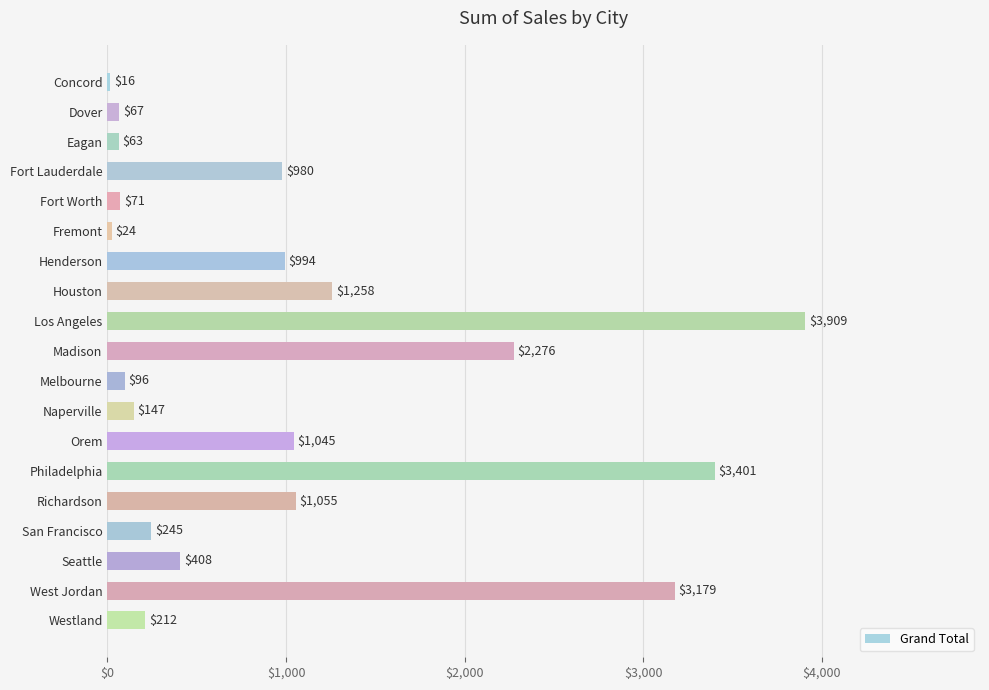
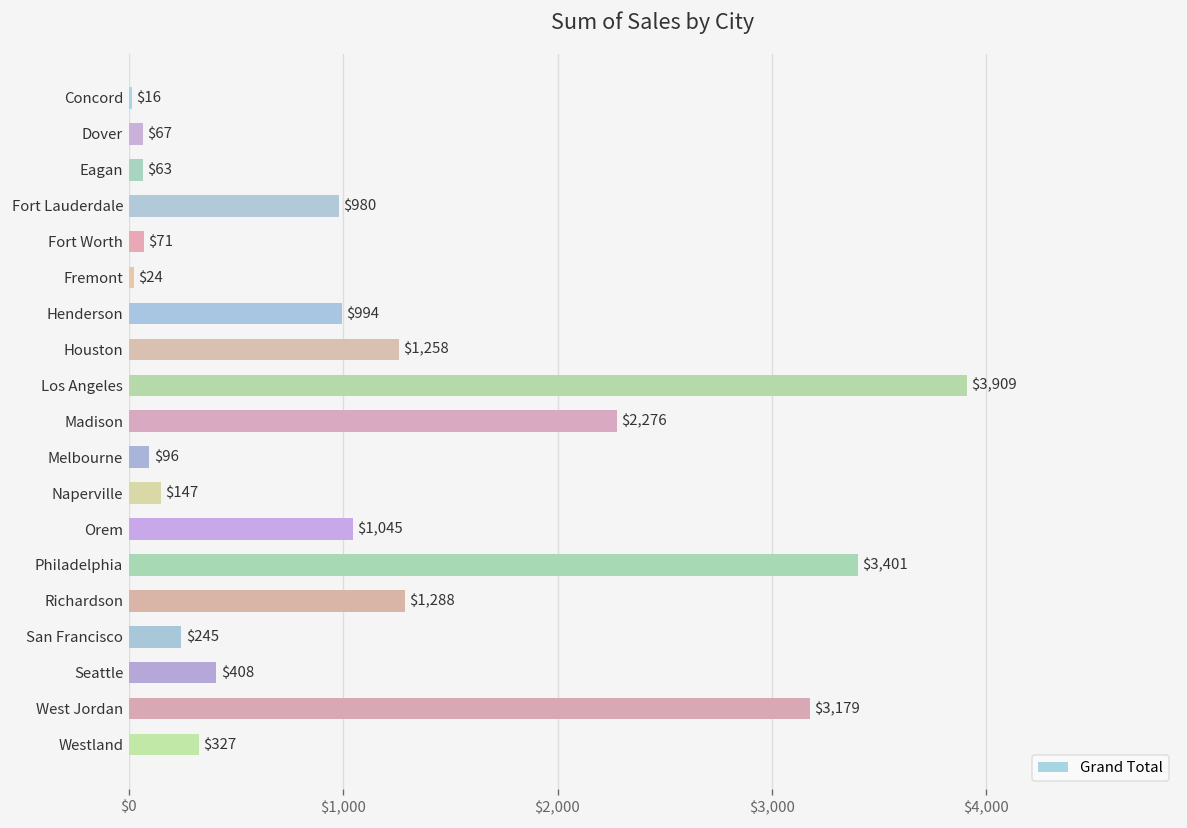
  {
    "Concord": "$16",
    "Dover": "$67",
    "Eagan": "$63",
    "Fort Lauderdale": "$980",
    "Fort Worth": "$71",
    "Fremont": "$24",
    "Henderson": "$994",
    "Houston": "$1,258",
    "Los Angeles": "$3,909",
    "Madison": "$2,276",
    "Melbourne": "$96",
    "Naperville": "$147",
    "Orem": "$1,045",
    "Philadelphia": "$3,401",
-   "Richardson": "$1,055",
+   "Richardson": "$1,288",
    "San Francisco": "$245",
    "Seattle": "$408",
    "West Jordan": "$3,179",
-   "Westland": "$212"
+   "Westland": "$327"
  }
